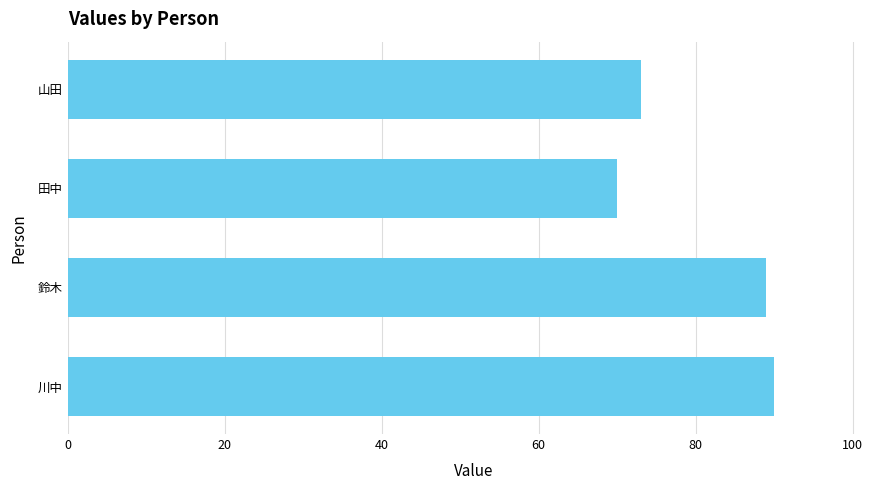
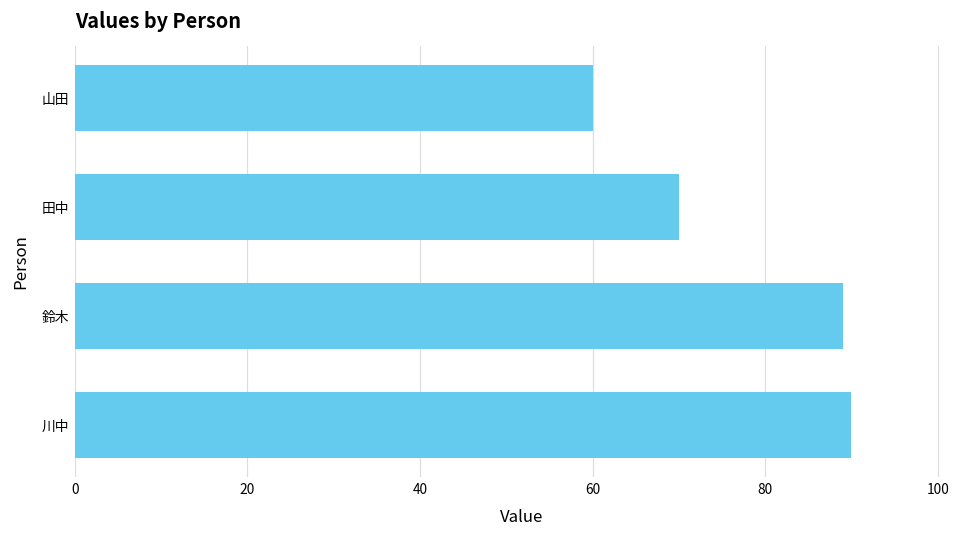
  {
-   "山田": 73,
+   "山田": 60,
    "田中": 70,
    "鈴木": 89,
    "川中": 90
  }
